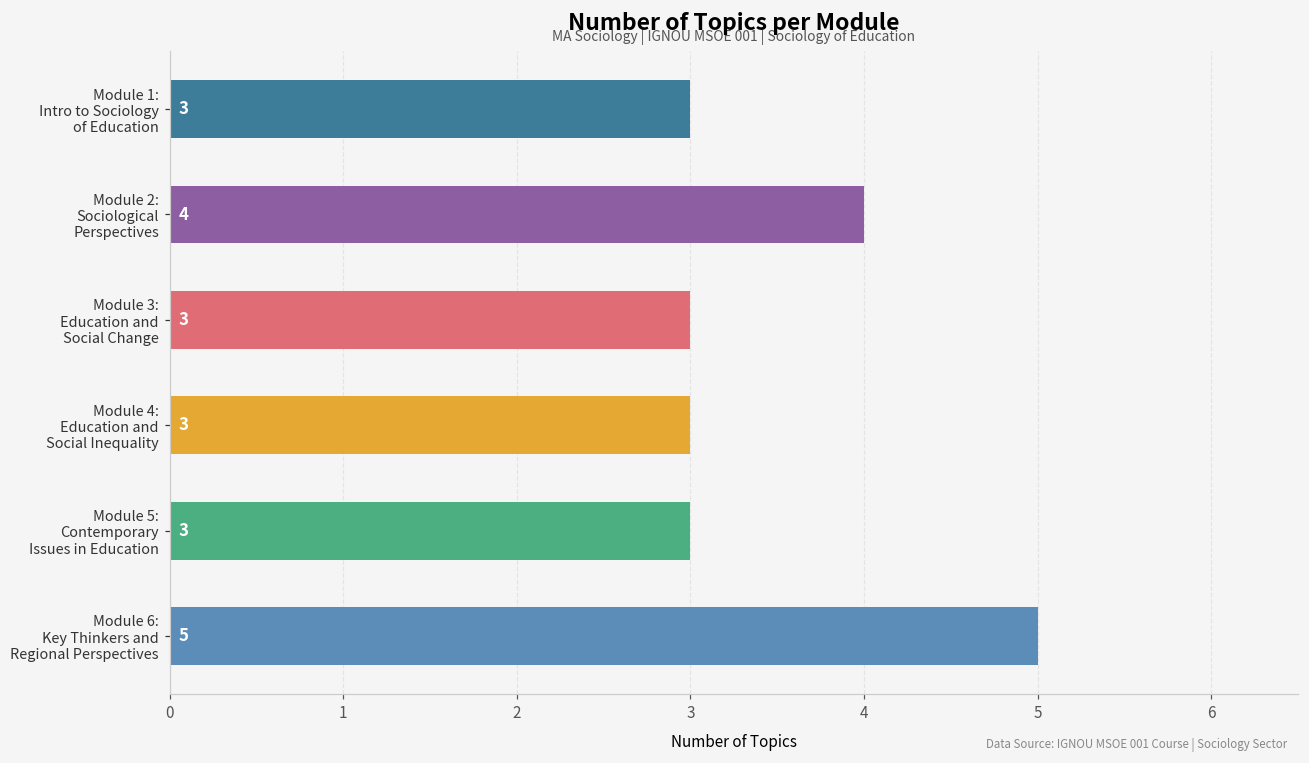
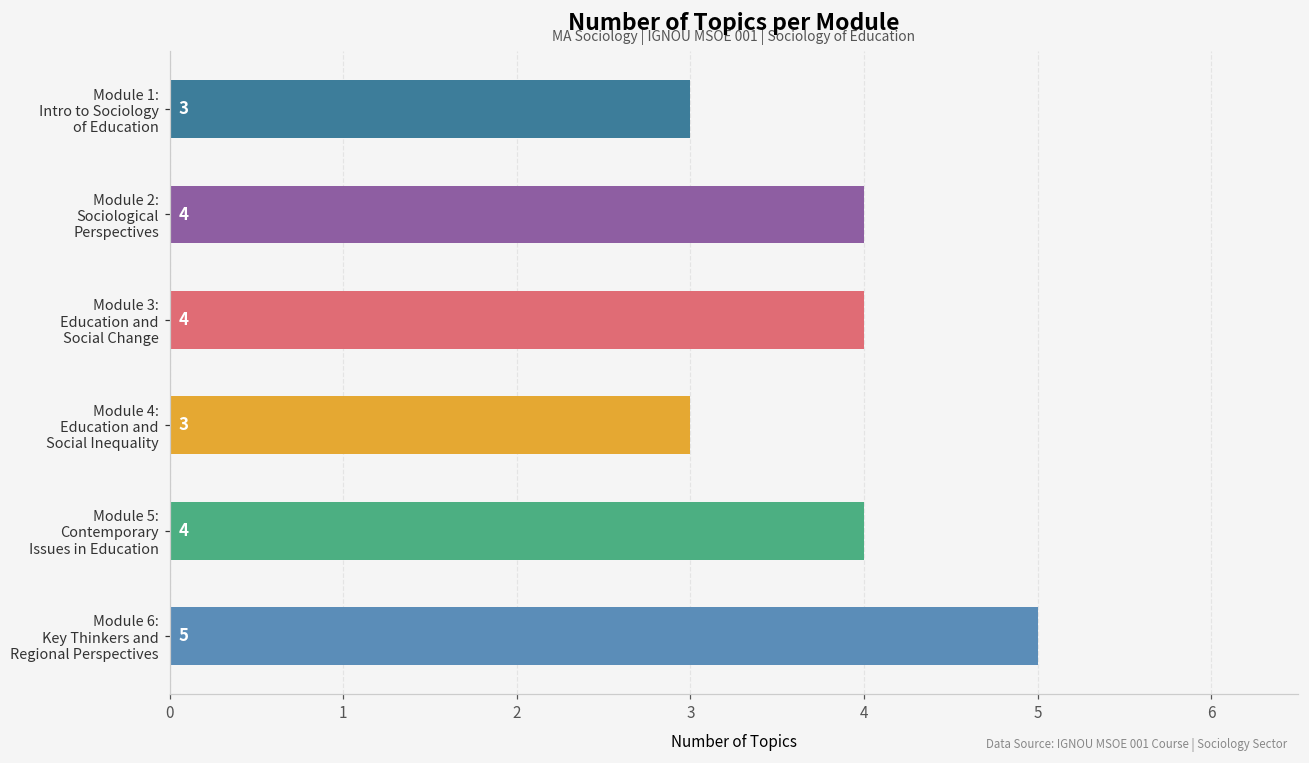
  {
    "Module 1: Intro to Sociology of Education": 3,
    "Module 2: Sociological Perspectives": 4,
-   "Module 3: Education and Social Change": 3,
+   "Module 3: Education and Social Change": 4,
    "Module 4: Education and Social Inequality": 3,
-   "Module 5: Contemporary Issues in Education": 3,
+   "Module 5: Contemporary Issues in Education": 4,
    "Module 6: Key Thinkers and Regional Perspectives": 5
  }
